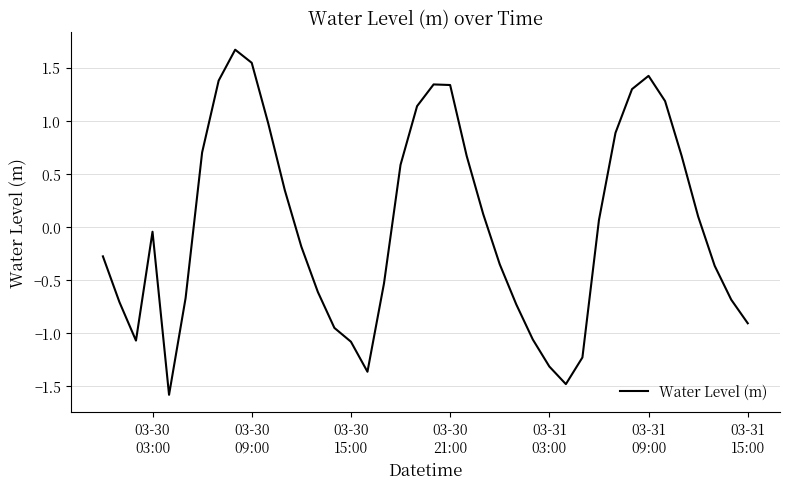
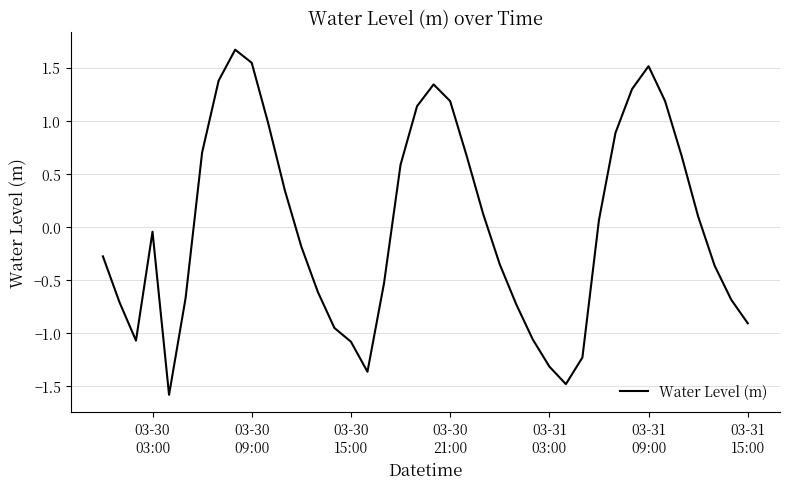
  {
    "03-30 03:00": -0.05,
    "03-30 09:00": 1.54,
    "03-30 15:00": -1.08,
-   "03-30 21:00": 1.34,
+   "03-30 21:00": 1.18,
    "03-31 03:00": -1.31,
-   "03-31 09:00": 1.42,
+   "03-31 09:00": 1.51,
    "03-31 15:00": -0.91
  }
